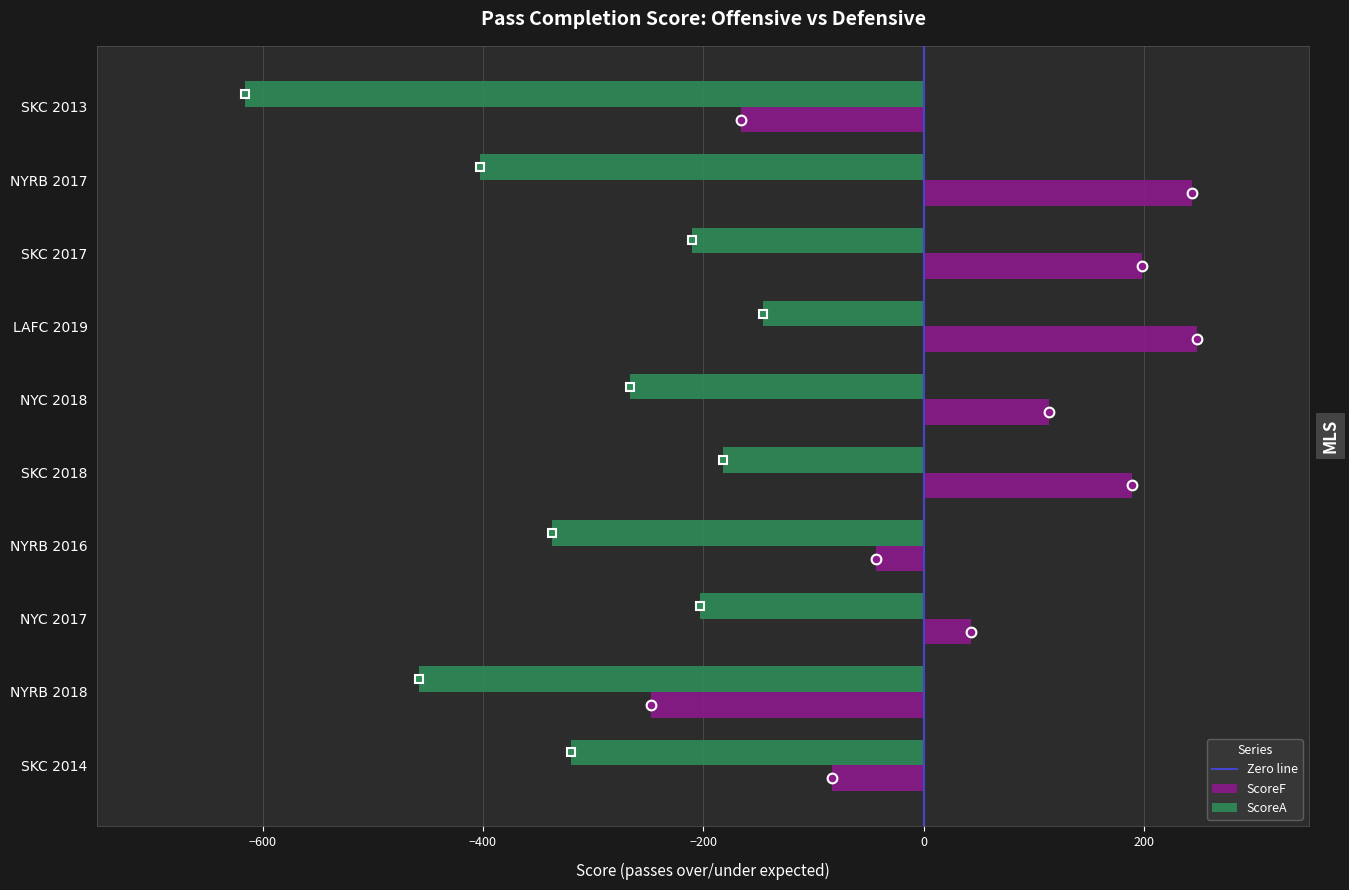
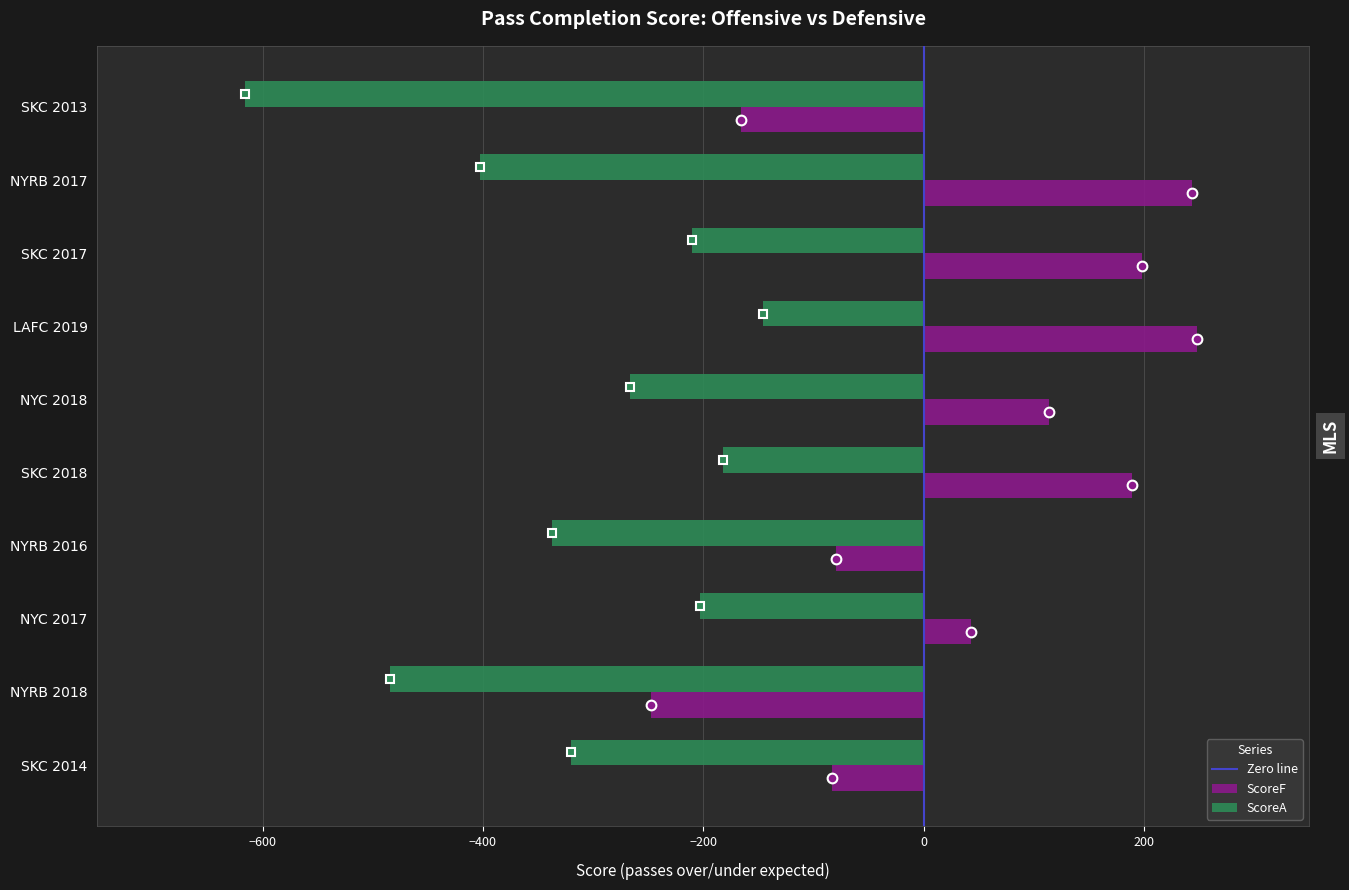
  {
    "ScoreF": {
      "SKC 2013": -166,
      "NYRB 2017": 244,
      "SKC 2017": 198,
      "LAFC 2019": 248,
      "NYC 2018": 114,
      "SKC 2018": 190,
-     "NYRB 2016": -43,
+     "NYRB 2016": -79,
      "NYC 2017": 43,
      "NYRB 2018": -247,
      "SKC 2014": -83
    },
    "ScoreA": {
      "SKC 2013": -616,
      "NYRB 2017": -403,
      "SKC 2017": -210,
      "LAFC 2019": -145,
      "NYC 2018": -266,
      "SKC 2018": -182,
      "NYRB 2016": -337,
      "NYC 2017": -203,
-     "NYRB 2018": -458,
+     "NYRB 2018": -484,
      "SKC 2014": -320
    }
  }
